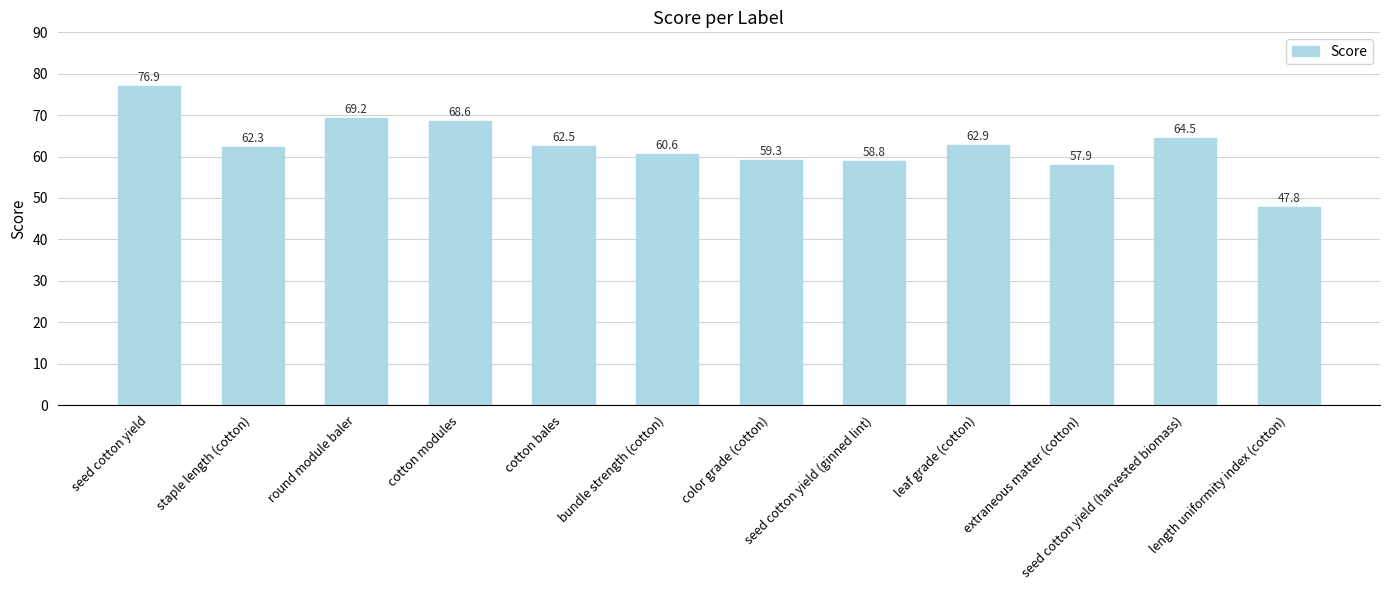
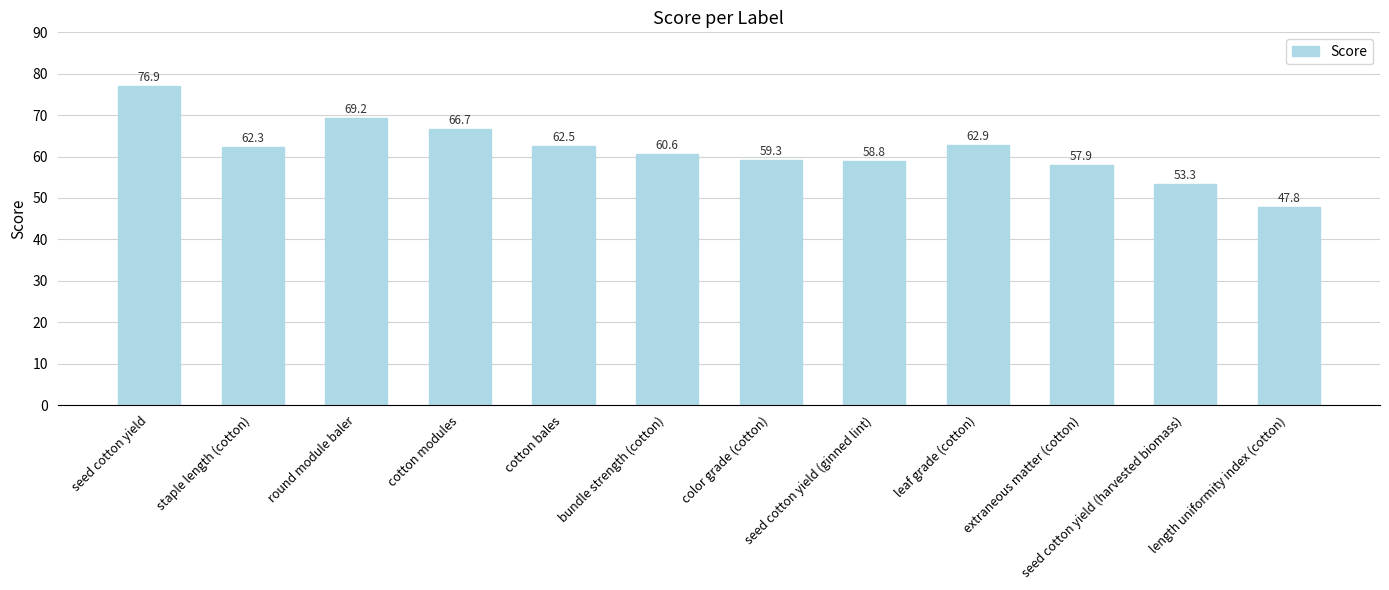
  {
    "seed cotton yield": 76.9,
    "staple length (cotton)": 62.3,
    "round module baler": 69.2,
-   "cotton modules": 68.6,
+   "cotton modules": 66.7,
    "cotton bales": 62.5,
    "bundle strength (cotton)": 60.6,
    "color grade (cotton)": 59.3,
    "seed cotton yield (ginned lint)": 58.8,
    "leaf grade (cotton)": 62.9,
    "extraneous matter (cotton)": 57.9,
-   "seed cotton yield (harvested biomass)": 64.5,
+   "seed cotton yield (harvested biomass)": 53.3,
    "length uniformity index (cotton)": 47.8
  }
